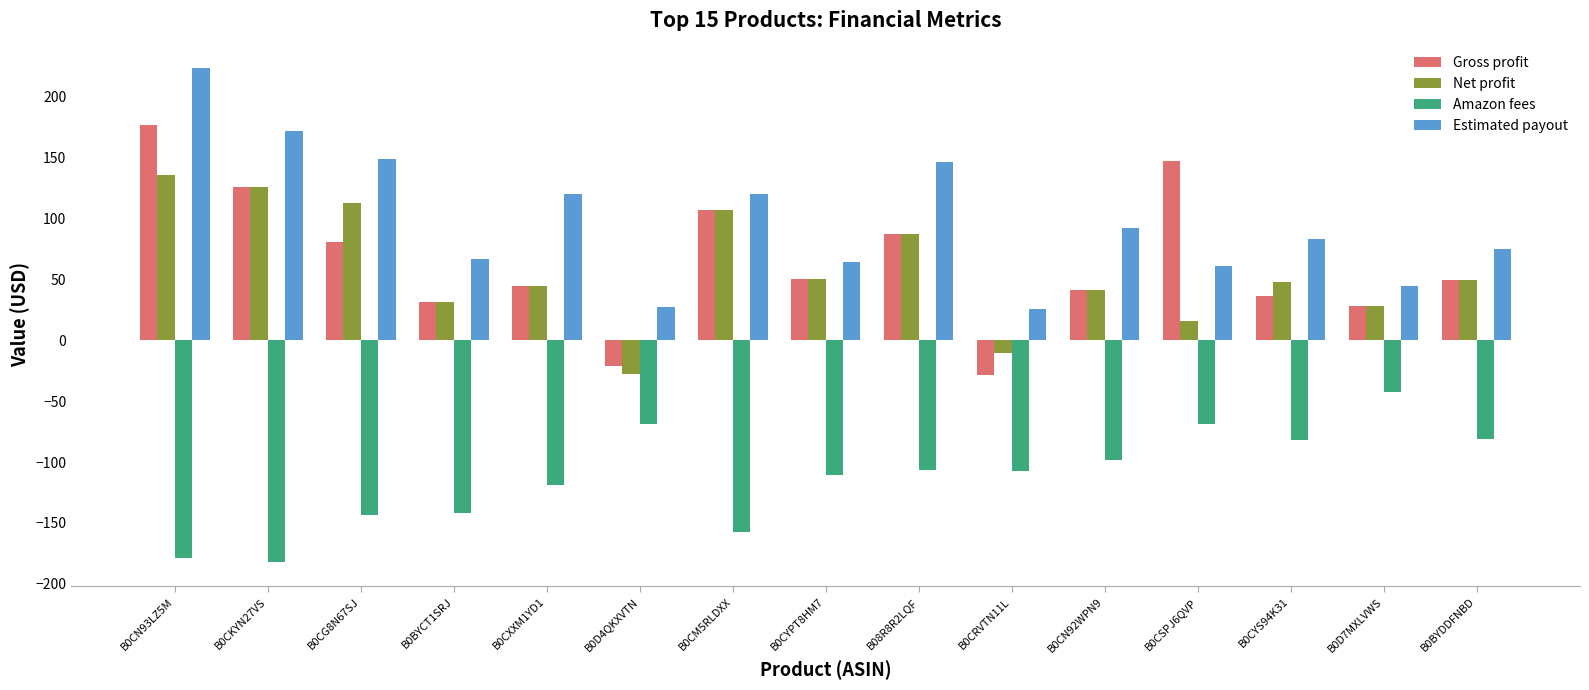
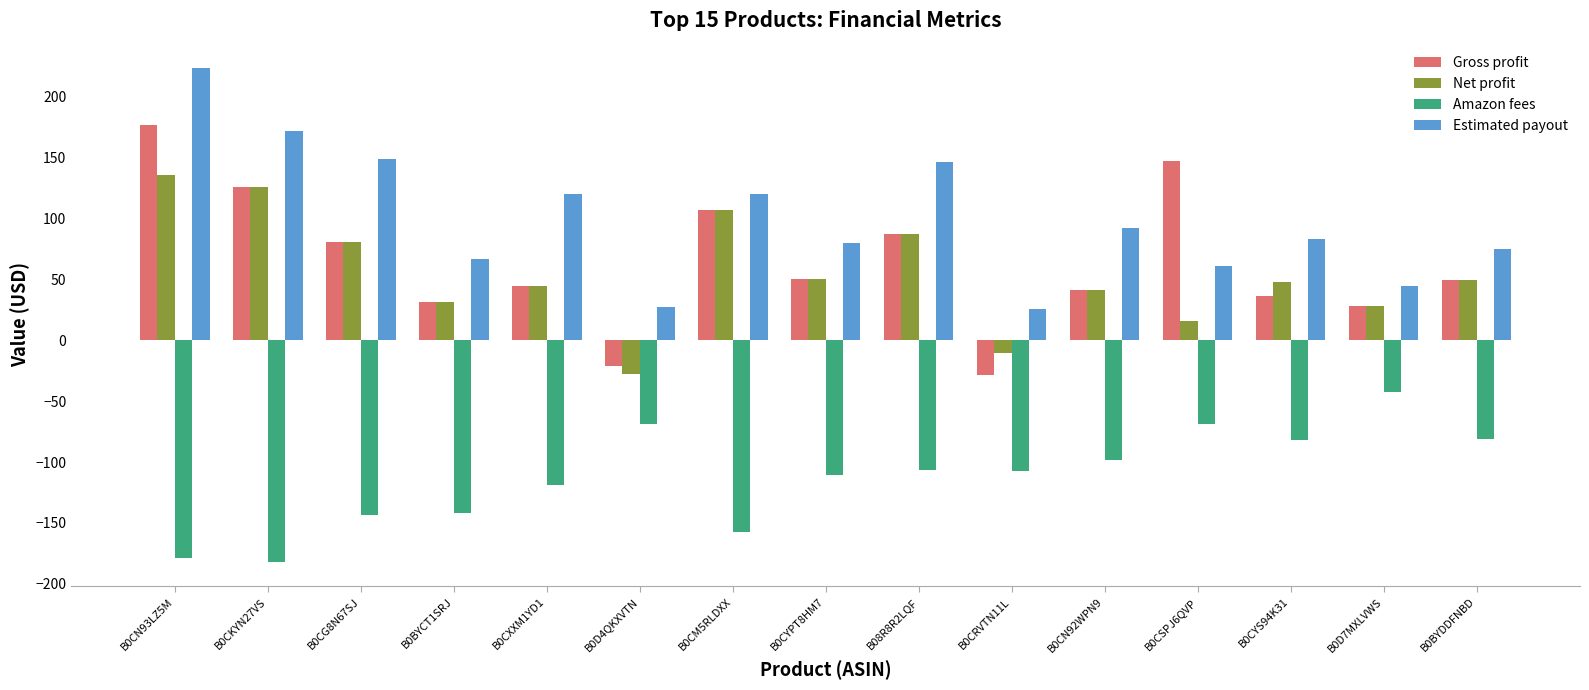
  {
    "Gross profit": {
      "B0CN93LZ5M": 176,
      "B0CKYN27VS": 126,
      "B0CG8N67SJ": 81,
      "B0BYCT1SRJ": 31,
      "B0CXXM1YD1": 45,
      "B0D4QKXVTN": -21,
      "B0CM5RLDXX": 107,
      "B0CYPT8HM7": 51,
      "B08R8R2LQF": 87,
      "B0CRVTN11L": -29,
      "B0CN92WPN9": 41,
      "B0CSPJ6QVP": 147,
      "B0CYS94K31": 36,
      "B0D7MXLVWS": 28,
      "B0BYDDFNBD": 50
    },
    "Net profit": {
      "B0CN93LZ5M": 135,
      "B0CKYN27VS": 126,
-     "B0CG8N67SJ": 113,
+     "B0CG8N67SJ": 81,
      "B0BYCT1SRJ": 31,
      "B0CXXM1YD1": 45,
      "B0D4QKXVTN": -28,
      "B0CM5RLDXX": 107,
      "B0CYPT8HM7": 51,
      "B08R8R2LQF": 87,
      "B0CRVTN11L": -11,
      "B0CN92WPN9": 41,
      "B0CSPJ6QVP": 16,
      "B0CYS94K31": 48,
      "B0D7MXLVWS": 28,
      "B0BYDDFNBD": 50
    },
    "Amazon fees": {
      "B0CN93LZ5M": -179,
      "B0CKYN27VS": -182,
      "B0CG8N67SJ": -143,
      "B0BYCT1SRJ": -142,
      "B0CXXM1YD1": -119,
      "B0D4QKXVTN": -68,
      "B0CM5RLDXX": -157,
      "B0CYPT8HM7": -111,
      "B08R8R2LQF": -106,
      "B0CRVTN11L": -108,
      "B0CN92WPN9": -98,
      "B0CSPJ6QVP": -69,
      "B0CYS94K31": -82,
      "B0D7MXLVWS": -42,
      "B0BYDDFNBD": -81
    },
    "Estimated payout": {
      "B0CN93LZ5M": 223,
      "B0CKYN27VS": 172,
      "B0CG8N67SJ": 148,
      "B0BYCT1SRJ": 67,
      "B0CXXM1YD1": 120,
      "B0D4QKXVTN": 27,
      "B0CM5RLDXX": 120,
-     "B0CYPT8HM7": 64,
+     "B0CYPT8HM7": 80,
      "B08R8R2LQF": 146,
      "B0CRVTN11L": 26,
      "B0CN92WPN9": 92,
      "B0CSPJ6QVP": 61,
      "B0CYS94K31": 83,
      "B0D7MXLVWS": 44,
      "B0BYDDFNBD": 74
    }
  }
